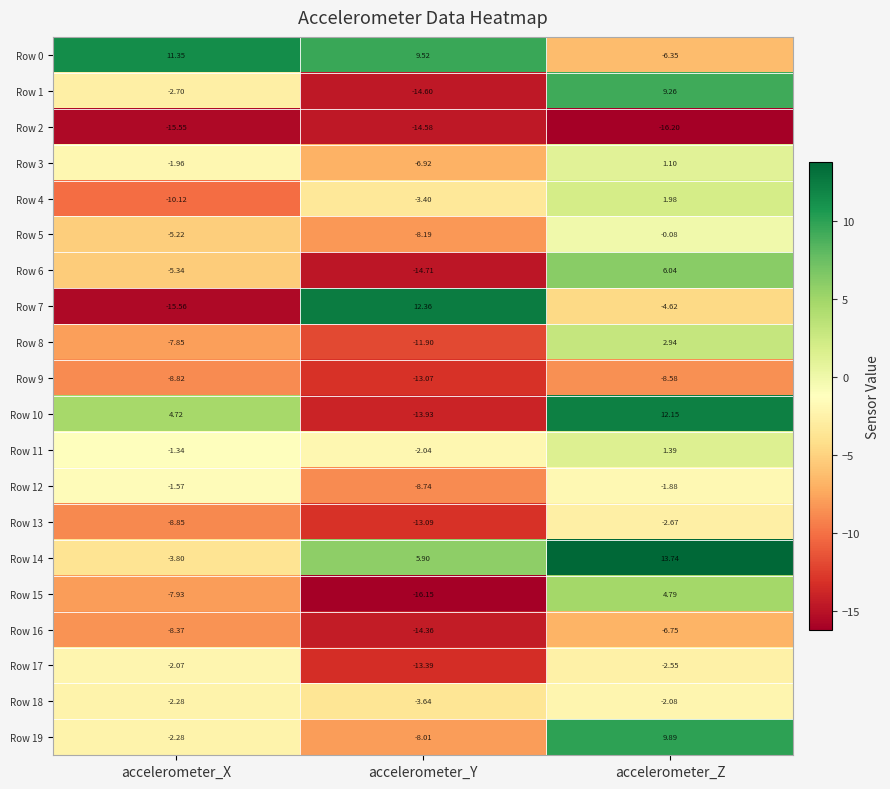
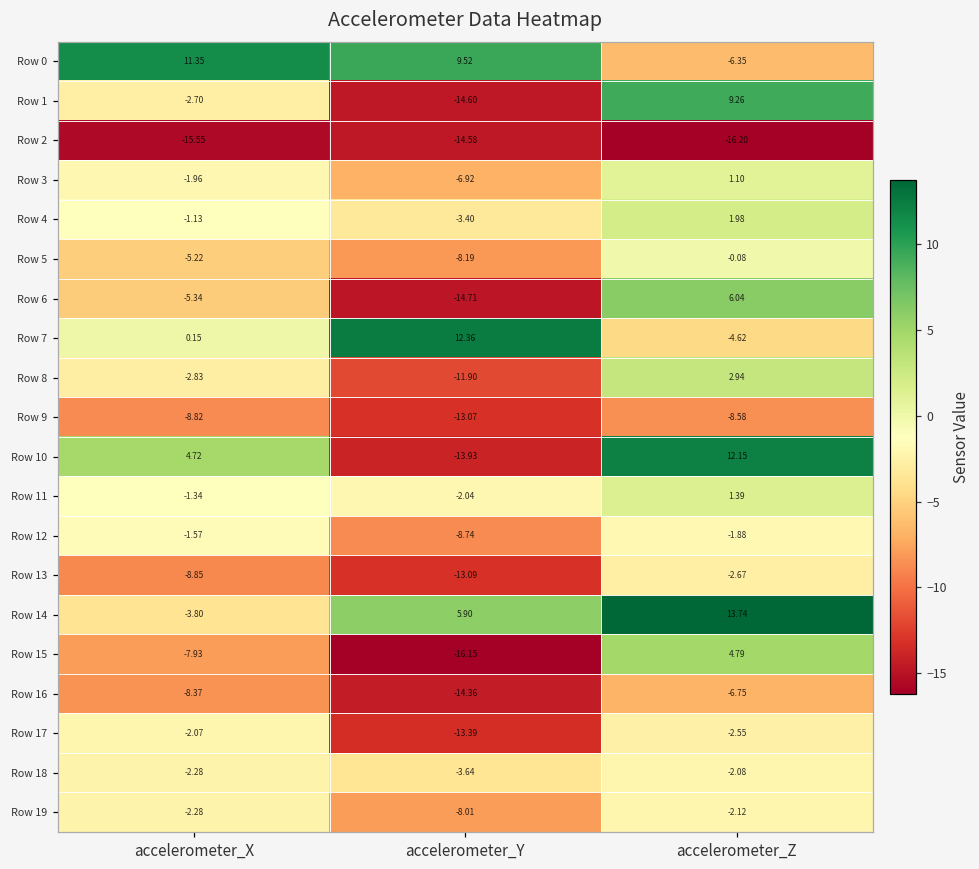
  {
    "Row 0": {
      "accelerometer_X": 11.35,
      "accelerometer_Y": 9.52,
      "accelerometer_Z": -6.35
    },
    "Row 1": {
      "accelerometer_X": -2.70,
      "accelerometer_Y": -14.60,
      "accelerometer_Z": 9.26
    },
    "Row 2": {
      "accelerometer_X": -15.55,
      "accelerometer_Y": -14.58,
      "accelerometer_Z": -16.20
    },
    "Row 3": {
      "accelerometer_X": -1.96,
      "accelerometer_Y": -6.92,
      "accelerometer_Z": 1.10
    },
    "Row 4": {
-     "accelerometer_X": -10.12,
+     "accelerometer_X": -1.13,
      "accelerometer_Y": -3.40,
      "accelerometer_Z": 1.98
    },
    "Row 5": {
      "accelerometer_X": -5.22,
      "accelerometer_Y": -8.19,
      "accelerometer_Z": -0.08
    },
    "Row 6": {
      "accelerometer_X": -5.34,
      "accelerometer_Y": -14.71,
      "accelerometer_Z": 6.04
    },
    "Row 7": {
-     "accelerometer_X": -15.56,
+     "accelerometer_X": 0.15,
      "accelerometer_Y": 12.36,
      "accelerometer_Z": -4.62
    },
    "Row 8": {
-     "accelerometer_X": -7.85,
+     "accelerometer_X": -2.83,
      "accelerometer_Y": -11.90,
      "accelerometer_Z": 2.94
    },
    "Row 9": {
      "accelerometer_X": -8.82,
      "accelerometer_Y": -13.07,
      "accelerometer_Z": -8.58
    },
    "Row 10": {
      "accelerometer_X": 4.72,
      "accelerometer_Y": -13.93,
      "accelerometer_Z": 12.15
    },
    "Row 11": {
      "accelerometer_X": -1.34,
      "accelerometer_Y": -2.04,
      "accelerometer_Z": 1.39
    },
    "Row 12": {
      "accelerometer_X": -1.57,
      "accelerometer_Y": -8.74,
      "accelerometer_Z": -1.88
    },
    "Row 13": {
      "accelerometer_X": -8.85,
      "accelerometer_Y": -13.09,
      "accelerometer_Z": -2.67
    },
    "Row 14": {
      "accelerometer_X": -3.80,
      "accelerometer_Y": 5.90,
      "accelerometer_Z": 13.74
    },
    "Row 15": {
      "accelerometer_X": -7.93,
      "accelerometer_Y": -16.15,
      "accelerometer_Z": 4.79
    },
    "Row 16": {
      "accelerometer_X": -8.37,
      "accelerometer_Y": -14.36,
      "accelerometer_Z": -6.75
    },
    "Row 17": {
      "accelerometer_X": -2.07,
      "accelerometer_Y": -13.39,
      "accelerometer_Z": -2.55
    },
    "Row 18": {
      "accelerometer_X": -2.28,
      "accelerometer_Y": -3.64,
      "accelerometer_Z": -2.08
    },
    "Row 19": {
      "accelerometer_X": -2.28,
      "accelerometer_Y": -8.01,
-     "accelerometer_Z": 9.89
+     "accelerometer_Z": -2.12
    }
  }
